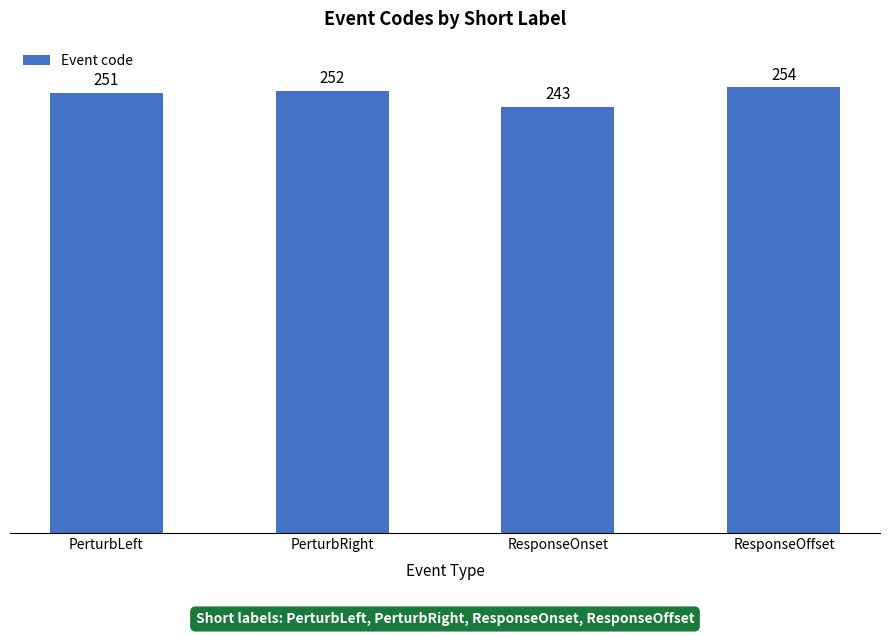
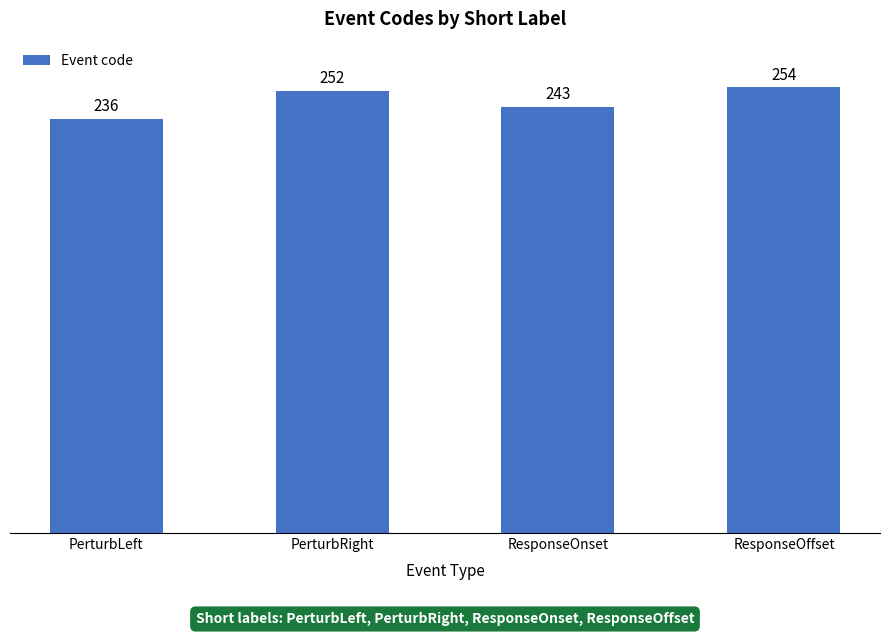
  {
-   "PerturbLeft": 251,
+   "PerturbLeft": 236,
    "PerturbRight": 252,
    "ResponseOnset": 243,
    "ResponseOffset": 254
  }
